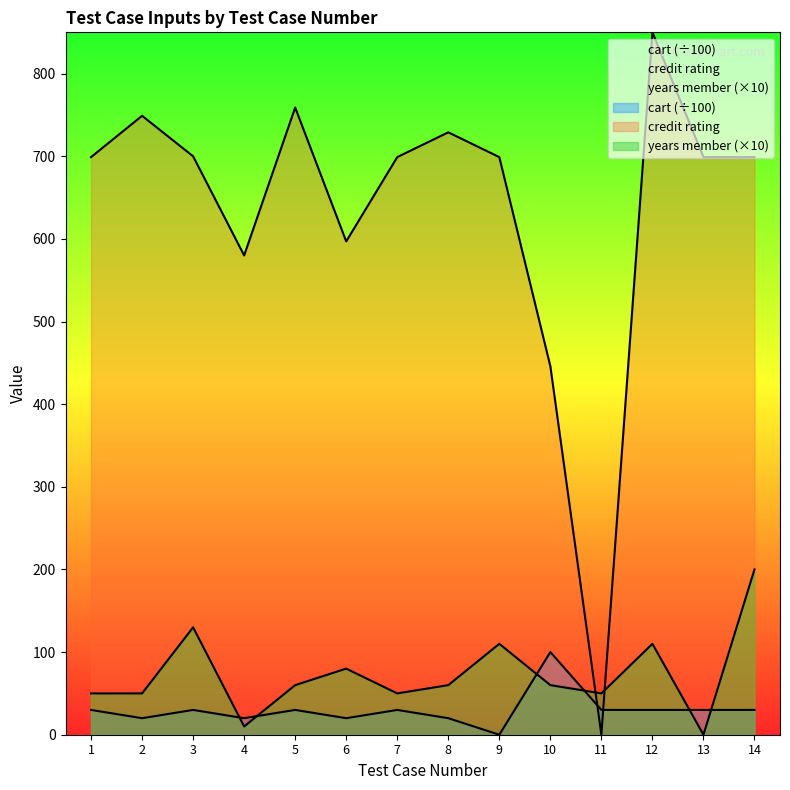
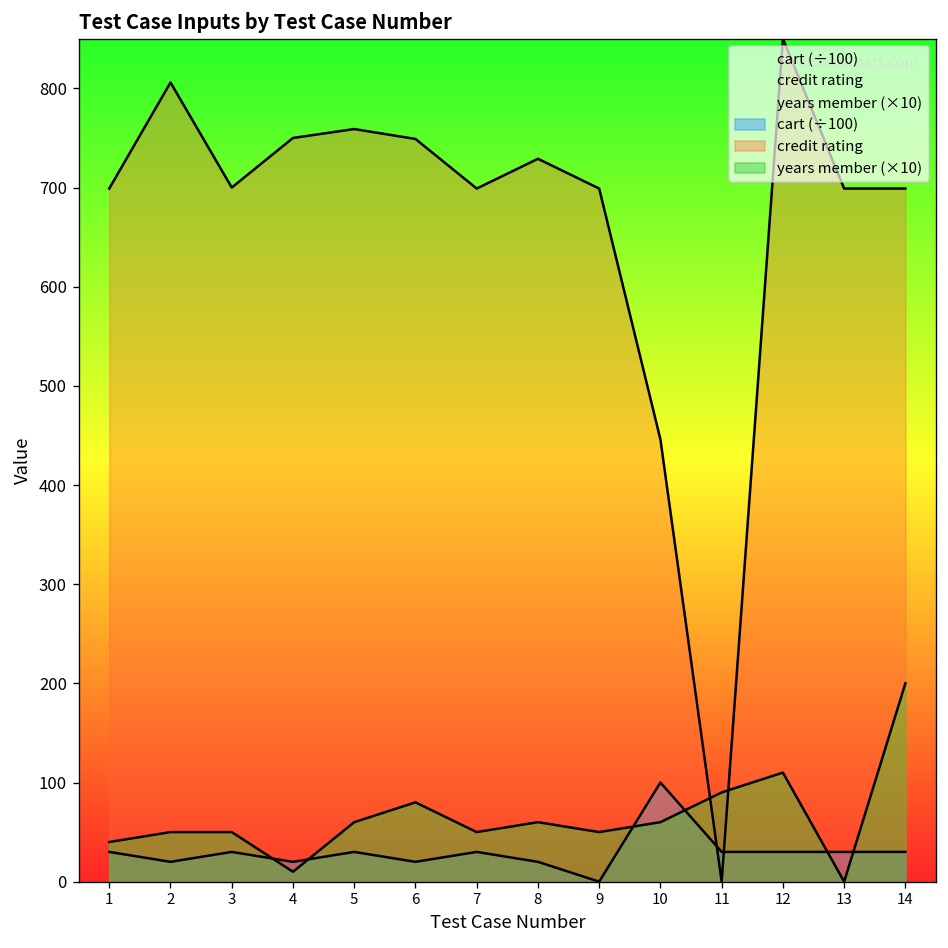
  {
    "cart (÷100)": {
      "1": 30,
      "2": 20,
      "3": 30,
      "4": 20,
      "5": 30,
      "6": 20,
      "7": 30,
      "8": 20,
      "9": 0,
      "10": 100,
      "11": 30,
      "12": 30,
      "13": 30,
      "14": 30
    },
    "credit rating": {
      "1": 700,
-     "2": 750,
+     "2": 810,
      "3": 700,
-     "4": 580,
+     "4": 750,
      "5": 760,
-     "6": 600,
+     "6": 750,
      "7": 700,
      "8": 730,
      "9": 700,
      "10": 450,
      "11": 0,
      "12": 850
    },
    "years member (×10)": {
-     "1": 50,
+     "1": 40,
      "2": 50,
-     "3": 130,
+     "3": 50,
      "4": 10,
      "5": 60,
      "6": 80,
      "7": 50,
      "8": 60,
-     "9": 110,
+     "9": 50,
      "10": 60,
-     "11": 50,
+     "11": 90,
      "12": 110,
      "13": 0,
      "14": 200
    }
  }
